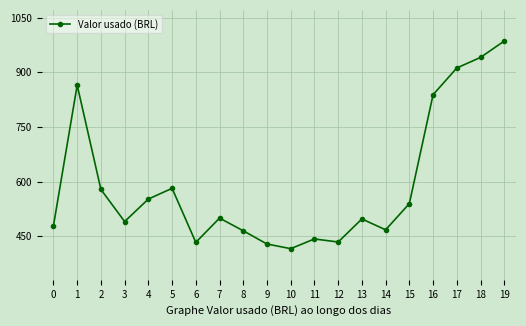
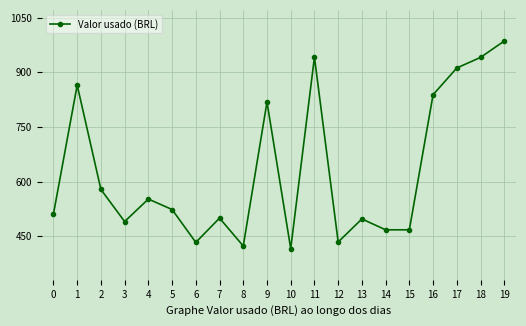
  {
-   "0": 480,
+   "0": 510,
    "1": 860,
    "2": 580,
    "3": 490,
    "4": 550,
-   "5": 580,
+   "5": 520,
    "6": 430,
    "7": 500,
-   "8": 460,
-   "9": 430,
+   "8": 420,
+   "9": 820,
    "10": 420,
-   "11": 440,
+   "11": 940,
    "12": 430,
    "13": 500,
    "14": 470,
-   "15": 540,
+   "15": 470,
    "16": 840,
    "17": 910,
    "18": 940,
    "19": 990
  }
